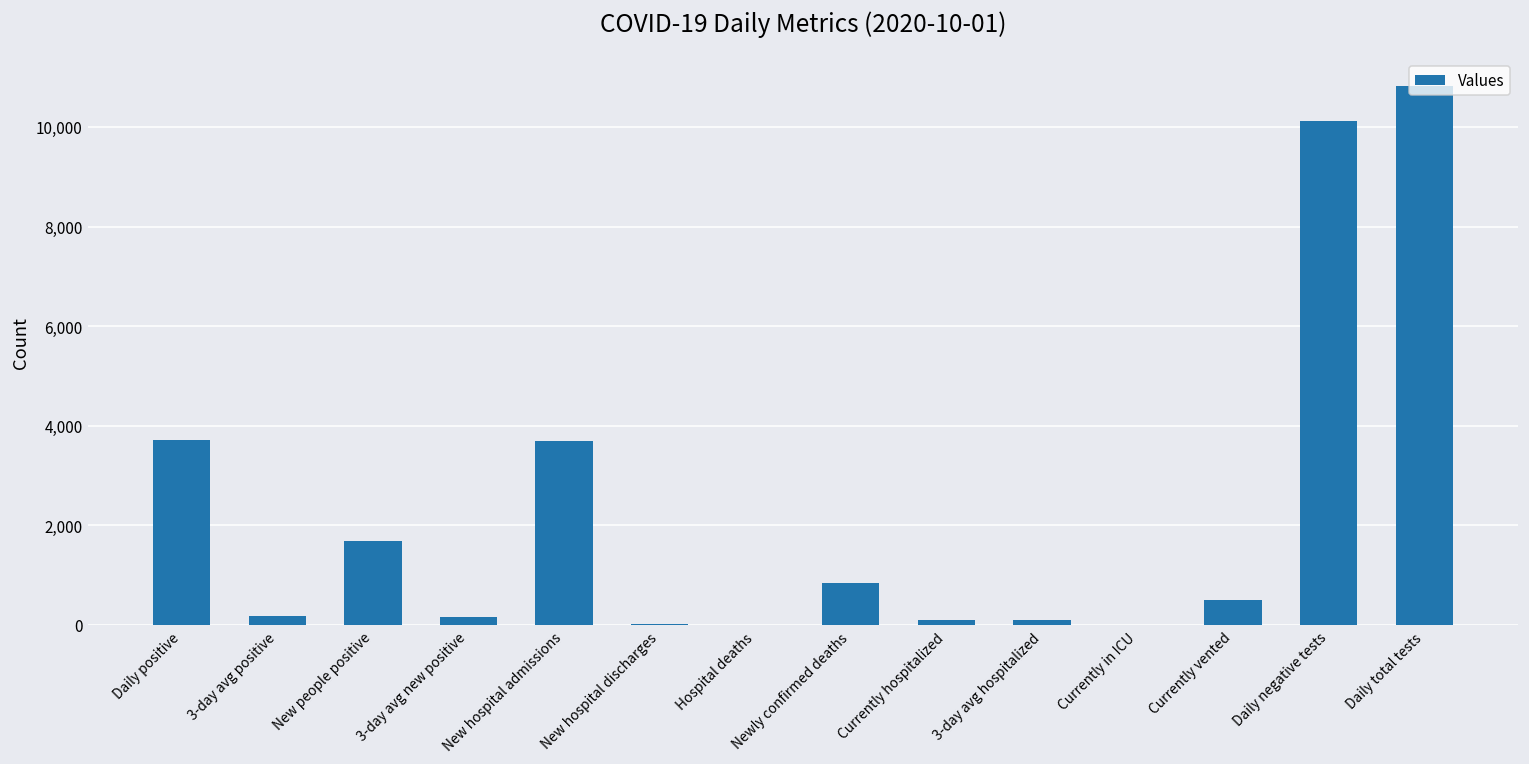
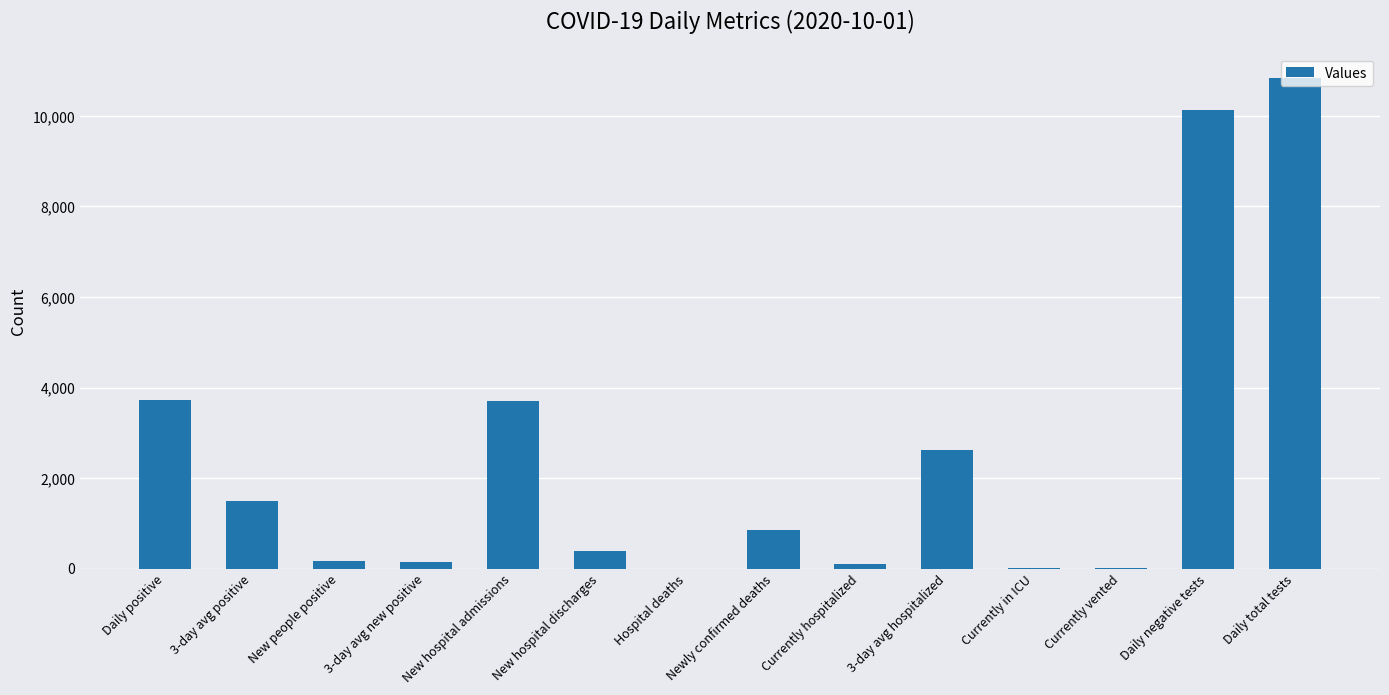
  {
    "Daily positive": "3,700",
-   "3-day avg positive": "200",
-   "New people positive": "1,700",
+   "3-day avg positive": "1,500",
+   "New people positive": "200",
    "3-day avg new positive": "200",
    "New hospital admissions": "3,700",
-   "New hospital discharges": "0",
+   "New hospital discharges": "400",
    "Newly confirmed deaths": "800",
    "Currently hospitalized": "100",
-   "3-day avg hospitalized": "100",
-   "Currently vented": "500",
+   "3-day avg hospitalized": "2,600",
+   "Currently vented": "0",
    "Daily negative tests": "10,100"
  }
